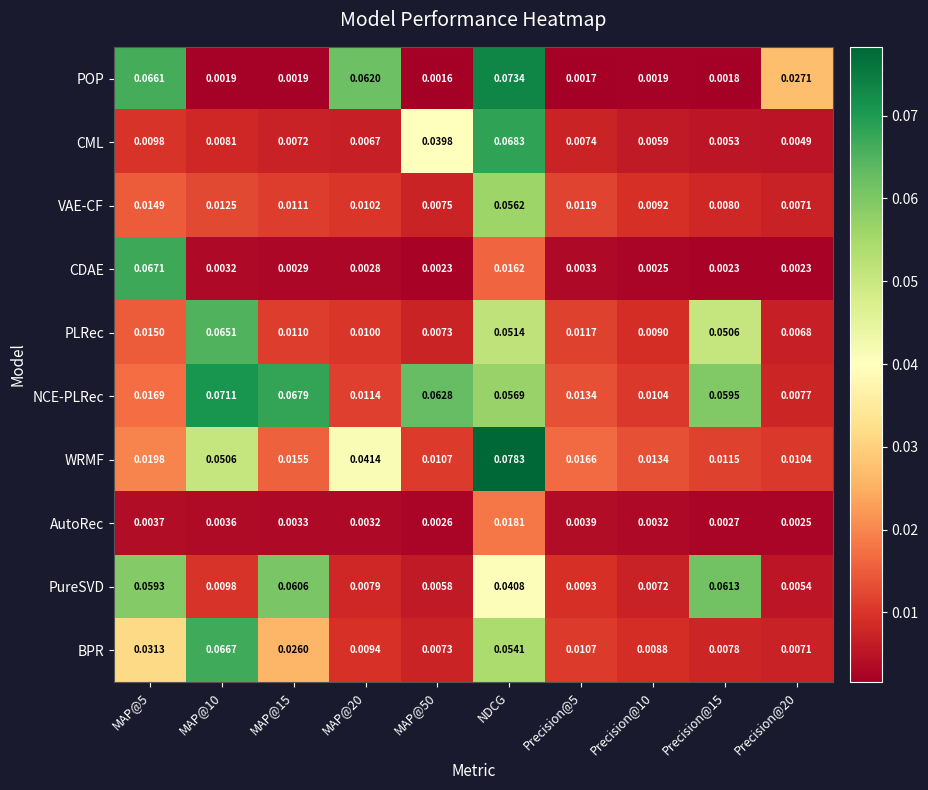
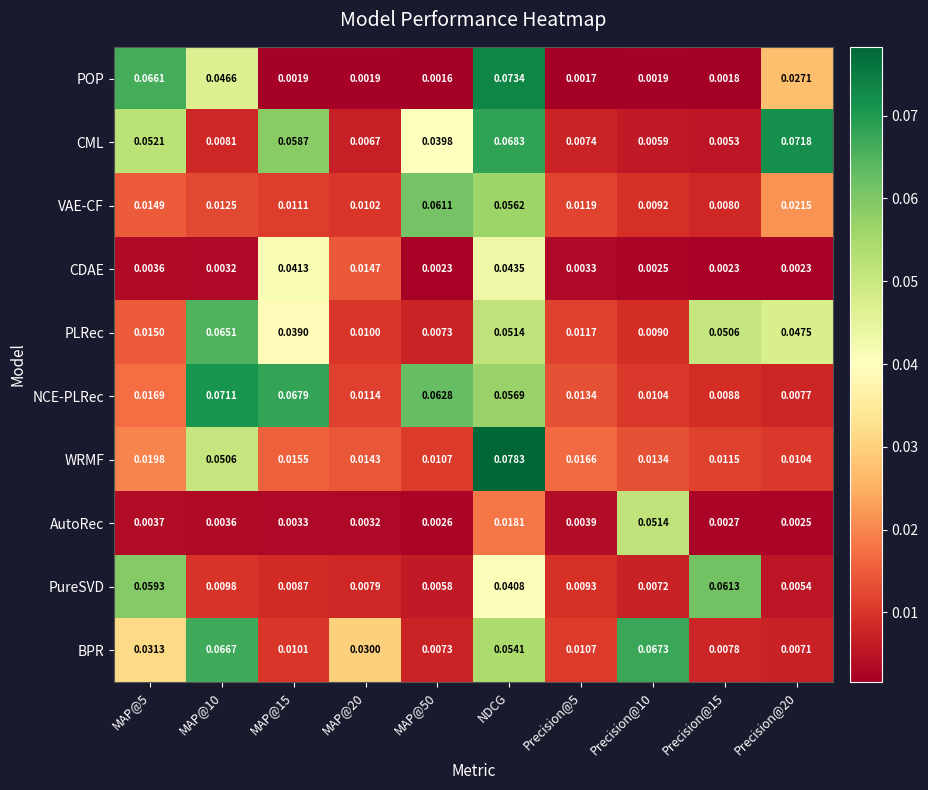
  {
    "POP": {
      "MAP@5": 0.0661,
-     "MAP@10": 0.0019,
+     "MAP@10": 0.0466,
      "MAP@15": 0.0019,
-     "MAP@20": 0.0620,
+     "MAP@20": 0.0019,
      "MAP@50": 0.0016,
      "NDCG": 0.0734,
      "Precision@5": 0.0017,
      "Precision@10": 0.0019,
      "Precision@15": 0.0018,
      "Precision@20": 0.0271
    },
    "CML": {
-     "MAP@5": 0.0098,
+     "MAP@5": 0.0521,
      "MAP@10": 0.0081,
-     "MAP@15": 0.0072,
+     "MAP@15": 0.0587,
      "MAP@20": 0.0067,
      "MAP@50": 0.0398,
      "NDCG": 0.0683,
      "Precision@5": 0.0074,
      "Precision@10": 0.0059,
      "Precision@15": 0.0053,
-     "Precision@20": 0.0049
+     "Precision@20": 0.0718
    },
    "VAE-CF": {
      "MAP@5": 0.0149,
      "MAP@10": 0.0125,
      "MAP@15": 0.0111,
      "MAP@20": 0.0102,
-     "MAP@50": 0.0075,
+     "MAP@50": 0.0611,
      "NDCG": 0.0562,
      "Precision@5": 0.0119,
      "Precision@10": 0.0092,
      "Precision@15": 0.0080,
-     "Precision@20": 0.0071
+     "Precision@20": 0.0215
    },
    "CDAE": {
-     "MAP@5": 0.0671,
+     "MAP@5": 0.0036,
      "MAP@10": 0.0032,
-     "MAP@15": 0.0029,
-     "MAP@20": 0.0028,
+     "MAP@15": 0.0413,
+     "MAP@20": 0.0147,
      "MAP@50": 0.0023,
-     "NDCG": 0.0162,
+     "NDCG": 0.0435,
      "Precision@5": 0.0033,
      "Precision@10": 0.0025,
      "Precision@15": 0.0023,
      "Precision@20": 0.0023
    },
    "PLRec": {
      "MAP@5": 0.0150,
      "MAP@10": 0.0651,
-     "MAP@15": 0.0110,
+     "MAP@15": 0.0390,
      "MAP@20": 0.0100,
      "MAP@50": 0.0073,
      "NDCG": 0.0514,
      "Precision@5": 0.0117,
      "Precision@10": 0.0090,
      "Precision@15": 0.0506,
-     "Precision@20": 0.0068
+     "Precision@20": 0.0475
    },
    "NCE-PLRec": {
      "MAP@5": 0.0169,
      "MAP@10": 0.0711,
      "MAP@15": 0.0679,
      "MAP@20": 0.0114,
      "MAP@50": 0.0628,
      "NDCG": 0.0569,
      "Precision@5": 0.0134,
      "Precision@10": 0.0104,
-     "Precision@15": 0.0595,
+     "Precision@15": 0.0088,
      "Precision@20": 0.0077
    },
    "WRMF": {
      "MAP@5": 0.0198,
      "MAP@10": 0.0506,
      "MAP@15": 0.0155,
-     "MAP@20": 0.0414,
+     "MAP@20": 0.0143,
      "MAP@50": 0.0107,
      "NDCG": 0.0783,
      "Precision@5": 0.0166,
      "Precision@10": 0.0134,
      "Precision@15": 0.0115,
      "Precision@20": 0.0104
    },
    "AutoRec": {
      "MAP@5": 0.0037,
      "MAP@10": 0.0036,
      "MAP@15": 0.0033,
      "MAP@20": 0.0032,
      "MAP@50": 0.0026,
      "NDCG": 0.0181,
      "Precision@5": 0.0039,
-     "Precision@10": 0.0032,
+     "Precision@10": 0.0514,
      "Precision@15": 0.0027,
      "Precision@20": 0.0025
    },
    "PureSVD": {
      "MAP@5": 0.0593,
      "MAP@10": 0.0098,
-     "MAP@15": 0.0606,
+     "MAP@15": 0.0087,
      "MAP@20": 0.0079,
      "MAP@50": 0.0058,
      "NDCG": 0.0408,
      "Precision@5": 0.0093,
      "Precision@10": 0.0072,
      "Precision@15": 0.0613,
      "Precision@20": 0.0054
    },
    "BPR": {
      "MAP@5": 0.0313,
      "MAP@10": 0.0667,
-     "MAP@15": 0.0260,
-     "MAP@20": 0.0094,
+     "MAP@15": 0.0101,
+     "MAP@20": 0.0300,
      "MAP@50": 0.0073,
      "NDCG": 0.0541,
      "Precision@5": 0.0107,
-     "Precision@10": 0.0088,
+     "Precision@10": 0.0673,
      "Precision@15": 0.0078,
      "Precision@20": 0.0071
    }
  }
